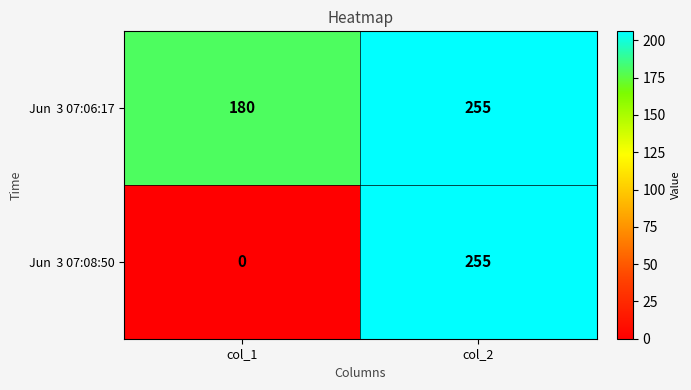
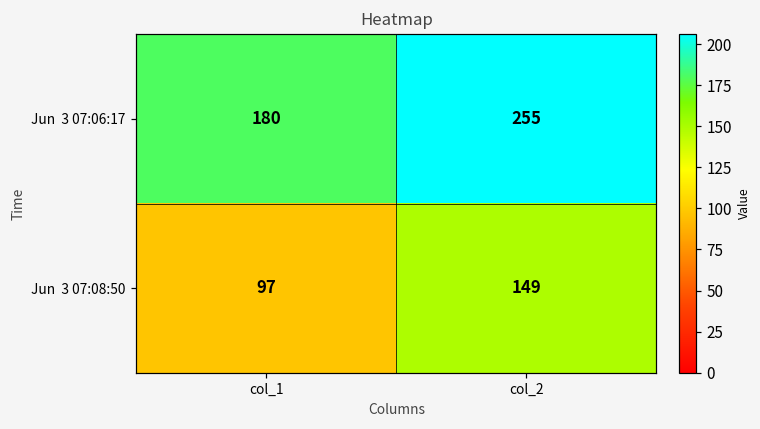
  {
    "Jun 3 07:06:17": {
      "col_1": 180,
      "col_2": 255
    },
    "Jun 3 07:08:50": {
-     "col_1": 0,
-     "col_2": 255
+     "col_1": 97,
+     "col_2": 149
    }
  }
